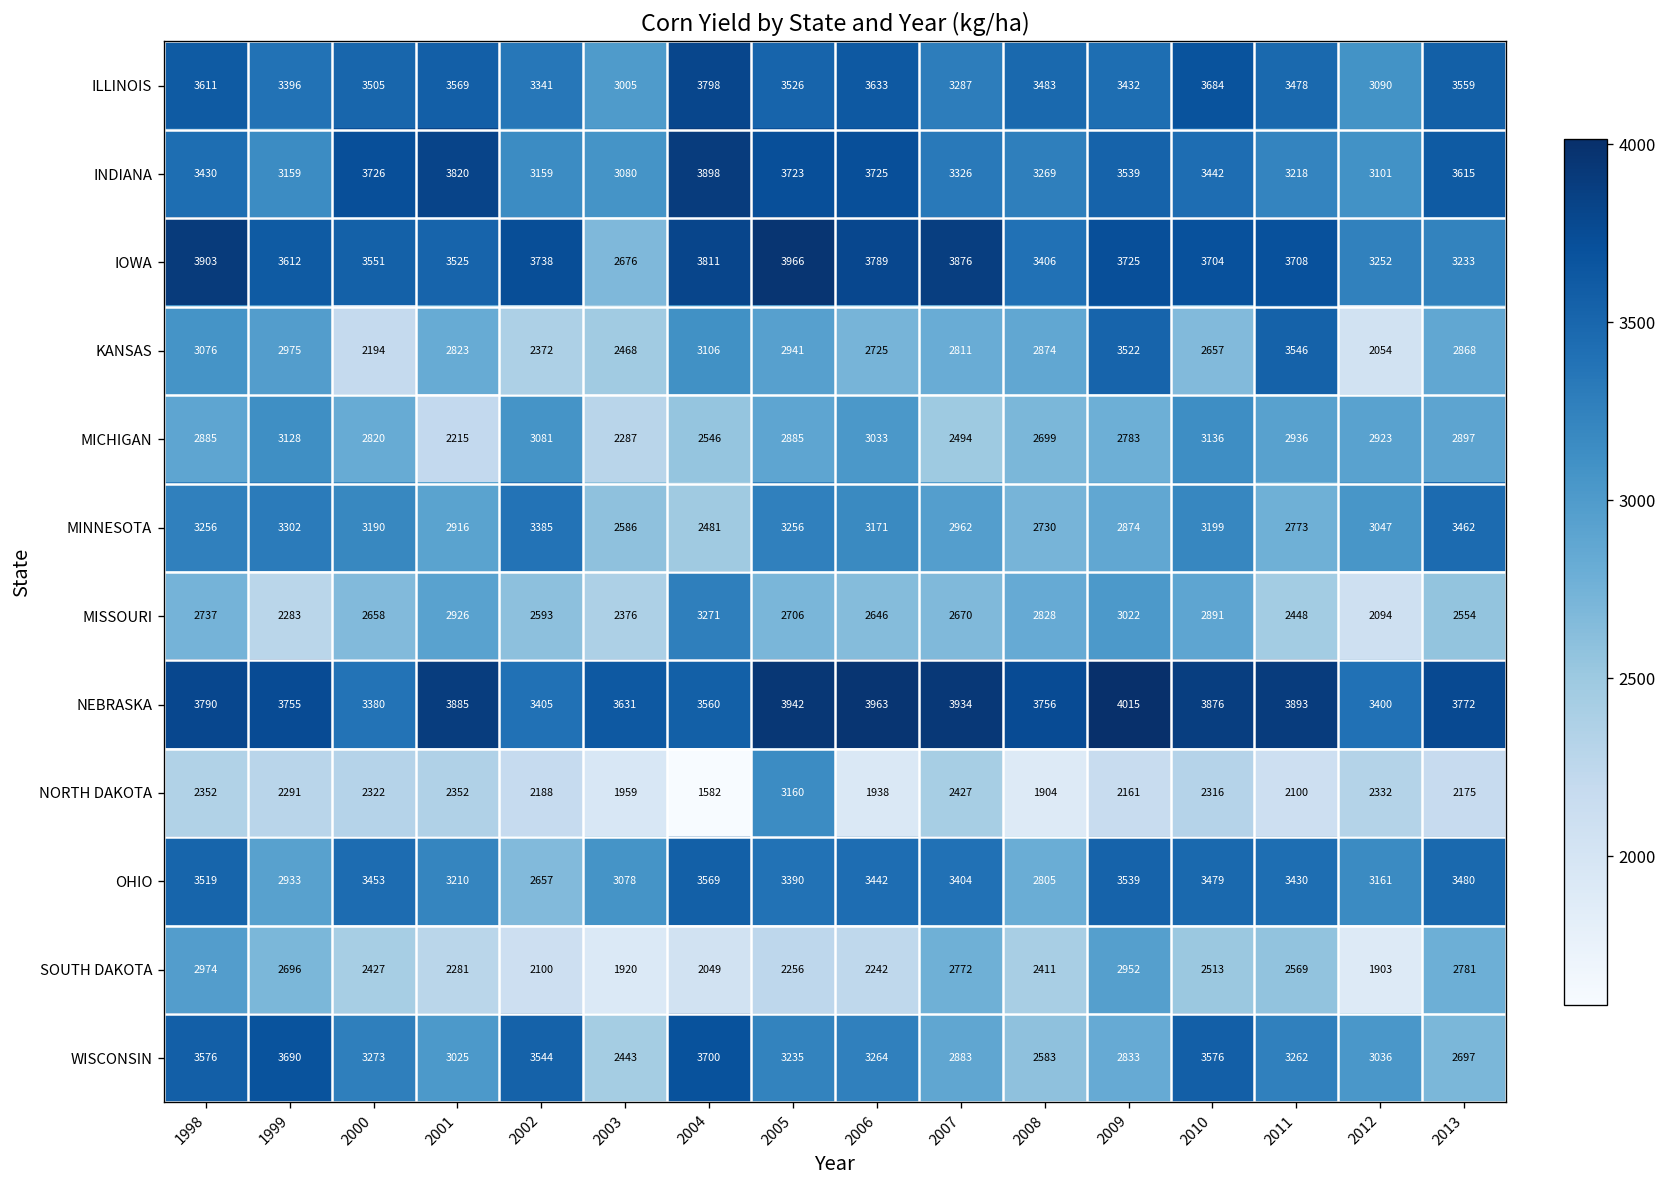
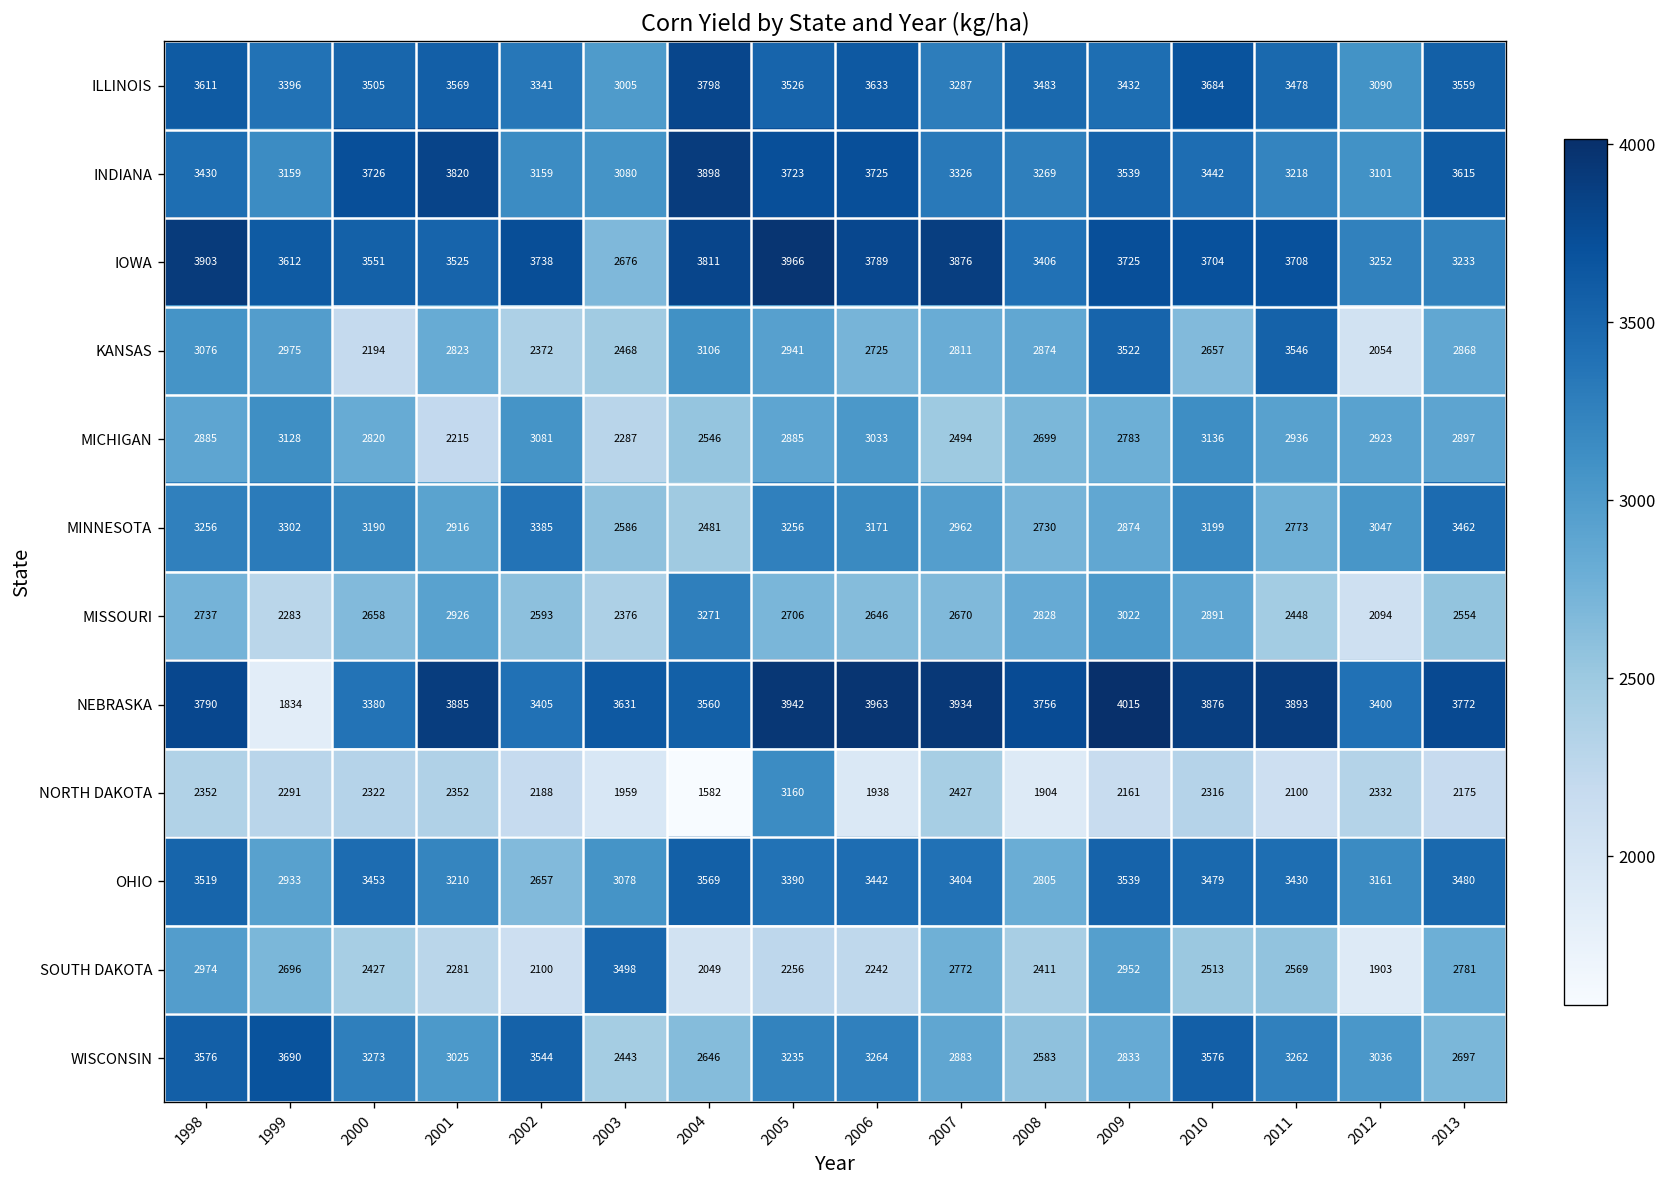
  {
    "ILLINOIS": {
      "1998": 3611,
      "1999": 3396,
      "2000": 3505,
      "2001": 3569,
      "2002": 3341,
      "2003": 3005,
      "2004": 3798,
      "2005": 3526,
      "2006": 3633,
      "2007": 3287,
      "2008": 3483,
      "2009": 3432,
      "2010": 3684,
      "2011": 3478,
      "2012": 3090,
      "2013": 3559
    },
    "INDIANA": {
      "1998": 3430,
      "1999": 3159,
      "2000": 3726,
      "2001": 3820,
      "2002": 3159,
      "2003": 3080,
      "2004": 3898,
      "2005": 3723,
      "2006": 3725,
      "2007": 3326,
      "2008": 3269,
      "2009": 3539,
      "2010": 3442,
      "2011": 3218,
      "2012": 3101,
      "2013": 3615
    },
    "IOWA": {
      "1998": 3903,
      "1999": 3612,
      "2000": 3551,
      "2001": 3525,
      "2002": 3738,
      "2003": 2676,
      "2004": 3811,
      "2005": 3966,
      "2006": 3789,
      "2007": 3876,
      "2008": 3406,
      "2009": 3725,
      "2010": 3704,
      "2011": 3708,
      "2012": 3252,
      "2013": 3233
    },
    "KANSAS": {
      "1998": 3076,
      "1999": 2975,
      "2000": 2194,
      "2001": 2823,
      "2002": 2372,
      "2003": 2468,
      "2004": 3106,
      "2005": 2941,
      "2006": 2725,
      "2007": 2811,
      "2008": 2874,
      "2009": 3522,
      "2010": 2657,
      "2011": 3546,
      "2012": 2054,
      "2013": 2868
    },
    "MICHIGAN": {
      "1998": 2885,
      "1999": 3128,
      "2000": 2820,
      "2001": 2215,
      "2002": 3081,
      "2003": 2287,
      "2004": 2546,
      "2005": 2885,
      "2006": 3033,
      "2007": 2494,
      "2008": 2699,
      "2009": 2783,
      "2010": 3136,
      "2011": 2936,
      "2012": 2923,
      "2013": 2897
    },
    "MINNESOTA": {
      "1998": 3256,
      "1999": 3302,
      "2000": 3190,
      "2001": 2916,
      "2002": 3385,
      "2003": 2586,
      "2004": 2481,
      "2005": 3256,
      "2006": 3171,
      "2007": 2962,
      "2008": 2730,
      "2009": 2874,
      "2010": 3199,
      "2011": 2773,
      "2012": 3047,
      "2013": 3462
    },
    "MISSOURI": {
      "1998": 2737,
      "1999": 2283,
      "2000": 2658,
      "2001": 2926,
      "2002": 2593,
      "2003": 2376,
      "2004": 3271,
      "2005": 2706,
      "2006": 2646,
      "2007": 2670,
      "2008": 2828,
      "2009": 3022,
      "2010": 2891,
      "2011": 2448,
      "2012": 2094,
      "2013": 2554
    },
    "NEBRASKA": {
      "1998": 3790,
-     "1999": 3755,
+     "1999": 1834,
      "2000": 3380,
      "2001": 3885,
      "2002": 3405,
      "2003": 3631,
      "2004": 3560,
      "2005": 3942,
      "2006": 3963,
      "2007": 3934,
      "2008": 3756,
      "2009": 4015,
      "2010": 3876,
      "2011": 3893,
      "2012": 3400,
      "2013": 3772
    },
    "NORTH DAKOTA": {
      "1998": 2352,
      "1999": 2291,
      "2000": 2322,
      "2001": 2352,
      "2002": 2188,
      "2003": 1959,
      "2004": 1582,
      "2005": 3160,
      "2006": 1938,
      "2007": 2427,
      "2008": 1904,
      "2009": 2161,
      "2010": 2316,
      "2011": 2100,
      "2012": 2332,
      "2013": 2175
    },
    "OHIO": {
      "1998": 3519,
      "1999": 2933,
      "2000": 3453,
      "2001": 3210,
      "2002": 2657,
      "2003": 3078,
      "2004": 3569,
      "2005": 3390,
      "2006": 3442,
      "2007": 3404,
      "2008": 2805,
      "2009": 3539,
      "2010": 3479,
      "2011": 3430,
      "2012": 3161,
      "2013": 3480
    },
    "SOUTH DAKOTA": {
      "1998": 2974,
      "1999": 2696,
      "2000": 2427,
      "2001": 2281,
      "2002": 2100,
-     "2003": 1920,
+     "2003": 3498,
      "2004": 2049,
      "2005": 2256,
      "2006": 2242,
      "2007": 2772,
      "2008": 2411,
      "2009": 2952,
      "2010": 2513,
      "2011": 2569,
      "2012": 1903,
      "2013": 2781
    },
    "WISCONSIN": {
      "1998": 3576,
      "1999": 3690,
      "2000": 3273,
      "2001": 3025,
      "2002": 3544,
      "2003": 2443,
-     "2004": 3700,
+     "2004": 2646,
      "2005": 3235,
      "2006": 3264,
      "2007": 2883,
      "2008": 2583,
      "2009": 2833,
      "2010": 3576,
      "2011": 3262,
      "2012": 3036,
      "2013": 2697
    }
  }
